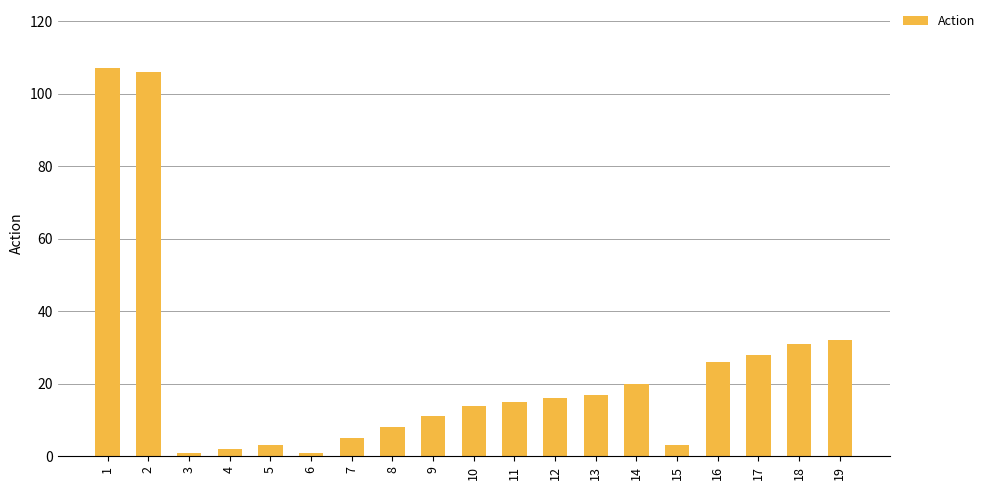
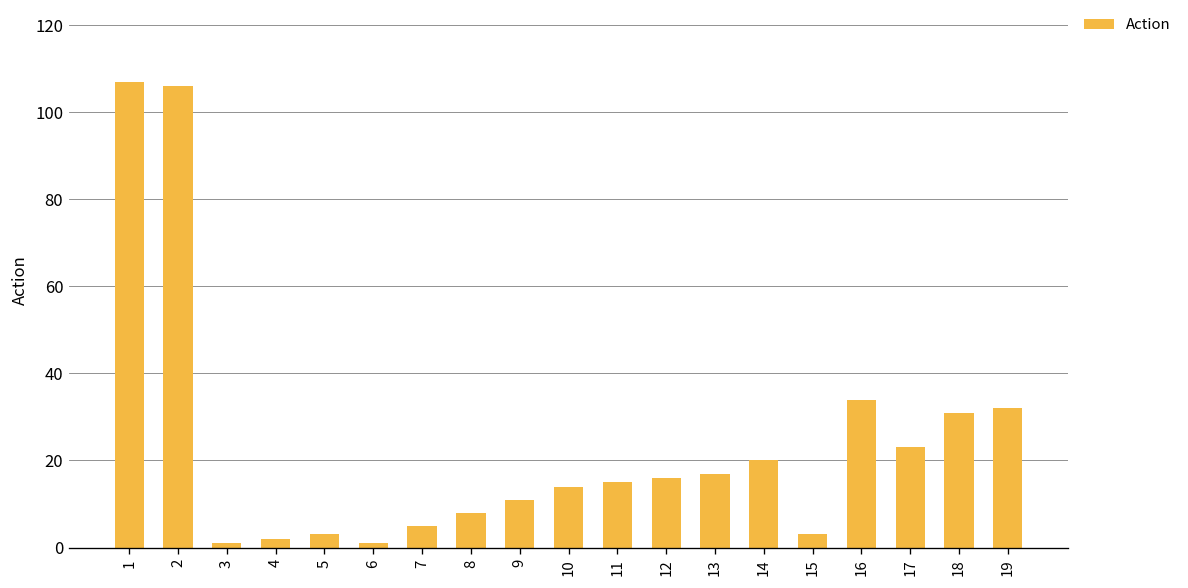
  {
    "1": 107,
    "2": 106,
    "3": 1,
    "4": 2,
    "5": 3,
    "6": 1,
    "7": 5,
    "8": 8,
    "9": 11,
    "10": 14,
    "11": 15,
    "12": 16,
    "13": 17,
    "14": 20,
    "15": 3,
-   "16": 26,
-   "17": 28,
+   "16": 34,
+   "17": 23,
    "18": 31,
    "19": 32
  }
